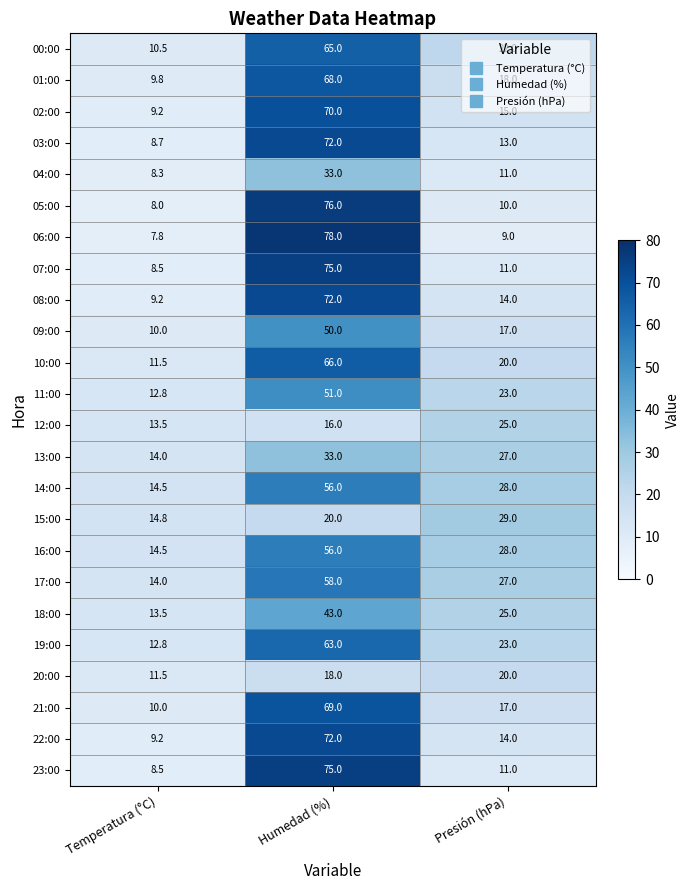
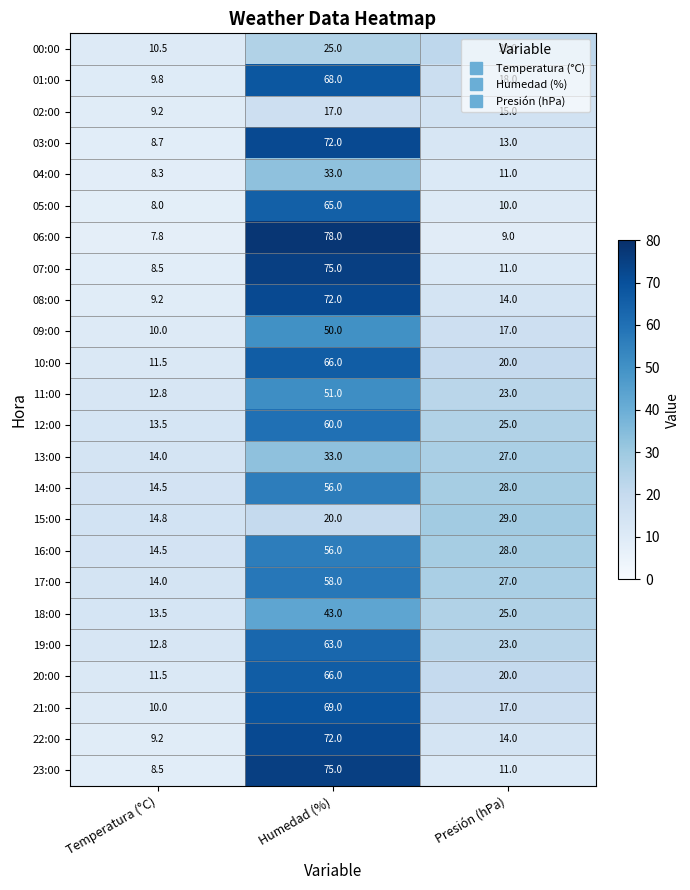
  {
    "00:00": {
      "Temperatura (°C)": 10.5,
-     "Humedad (%)": 65.0
+     "Humedad (%)": 25.0
    },
    "01:00": {
      "Temperatura (°C)": 9.8,
      "Humedad (%)": 68.0
    },
    "02:00": {
      "Temperatura (°C)": 9.2,
-     "Humedad (%)": 70.0
+     "Humedad (%)": 17.0
    },
    "03:00": {
      "Temperatura (°C)": 8.7,
      "Humedad (%)": 72.0,
      "Presión (hPa)": 13.0
    },
    "04:00": {
      "Temperatura (°C)": 8.3,
      "Humedad (%)": 33.0,
      "Presión (hPa)": 11.0
    },
    "05:00": {
      "Temperatura (°C)": 8.0,
-     "Humedad (%)": 76.0,
+     "Humedad (%)": 65.0,
      "Presión (hPa)": 10.0
    },
    "06:00": {
      "Temperatura (°C)": 7.8,
      "Humedad (%)": 78.0,
      "Presión (hPa)": 9.0
    },
    "07:00": {
      "Temperatura (°C)": 8.5,
      "Humedad (%)": 75.0,
      "Presión (hPa)": 11.0
    },
    "08:00": {
      "Temperatura (°C)": 9.2,
      "Humedad (%)": 72.0,
      "Presión (hPa)": 14.0
    },
    "09:00": {
      "Temperatura (°C)": 10.0,
      "Humedad (%)": 50.0,
      "Presión (hPa)": 17.0
    },
    "10:00": {
      "Temperatura (°C)": 11.5,
      "Humedad (%)": 66.0,
      "Presión (hPa)": 20.0
    },
    "11:00": {
      "Temperatura (°C)": 12.8,
      "Humedad (%)": 51.0,
      "Presión (hPa)": 23.0
    },
    "12:00": {
      "Temperatura (°C)": 13.5,
-     "Humedad (%)": 16.0,
+     "Humedad (%)": 60.0,
      "Presión (hPa)": 25.0
    },
    "13:00": {
      "Temperatura (°C)": 14.0,
      "Humedad (%)": 33.0,
      "Presión (hPa)": 27.0
    },
    "14:00": {
      "Temperatura (°C)": 14.5,
      "Humedad (%)": 56.0,
      "Presión (hPa)": 28.0
    },
    "15:00": {
      "Temperatura (°C)": 14.8,
      "Humedad (%)": 20.0,
      "Presión (hPa)": 29.0
    },
    "16:00": {
      "Temperatura (°C)": 14.5,
      "Humedad (%)": 56.0,
      "Presión (hPa)": 28.0
    },
    "17:00": {
      "Temperatura (°C)": 14.0,
      "Humedad (%)": 58.0,
      "Presión (hPa)": 27.0
    },
    "18:00": {
      "Temperatura (°C)": 13.5,
      "Humedad (%)": 43.0,
      "Presión (hPa)": 25.0
    },
    "19:00": {
      "Temperatura (°C)": 12.8,
      "Humedad (%)": 63.0,
      "Presión (hPa)": 23.0
    },
    "20:00": {
      "Temperatura (°C)": 11.5,
-     "Humedad (%)": 18.0,
+     "Humedad (%)": 66.0,
      "Presión (hPa)": 20.0
    },
    "21:00": {
      "Temperatura (°C)": 10.0,
      "Humedad (%)": 69.0,
      "Presión (hPa)": 17.0
    },
    "22:00": {
      "Temperatura (°C)": 9.2,
      "Humedad (%)": 72.0,
      "Presión (hPa)": 14.0
    },
    "23:00": {
      "Temperatura (°C)": 8.5,
      "Humedad (%)": 75.0,
      "Presión (hPa)": 11.0
    }
  }
